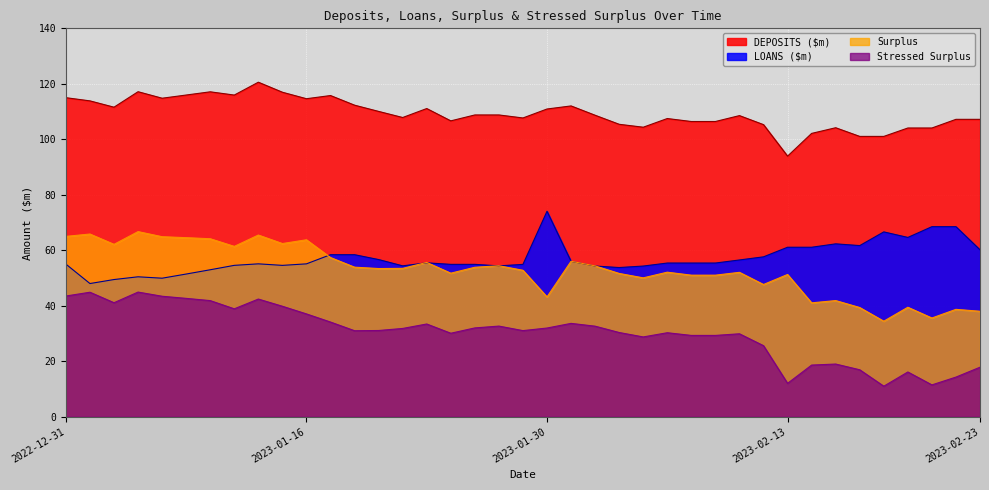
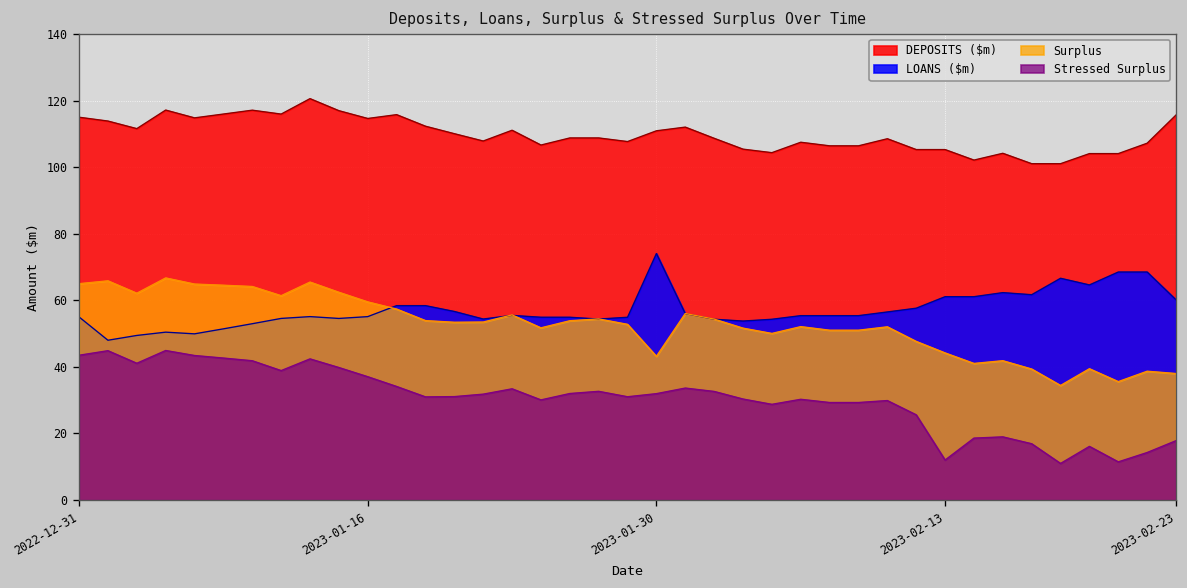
  {
    "DEPOSITS ($m)": {
      "2022-12-31": 115,
      "2023-01-16": 115,
      "2023-01-30": 111,
-     "2023-02-13": 94,
-     "2023-02-23": 107
+     "2023-02-13": 105,
+     "2023-02-23": 116
    },
    "LOANS ($m)": {
      "2022-12-31": 55,
      "2023-01-16": 55,
      "2023-01-30": 74,
      "2023-02-13": 61,
      "2023-02-23": 60
    },
    "Surplus": {
      "2022-12-31": 65,
-     "2023-01-16": 64,
+     "2023-01-16": 60,
      "2023-01-30": 43,
-     "2023-02-13": 51,
+     "2023-02-13": 44,
      "2023-02-23": 38
    },
    "Stressed Surplus": {
      "2022-12-31": 44,
      "2023-01-16": 37,
      "2023-01-30": 32,
      "2023-02-13": 12,
      "2023-02-23": 18
    }
  }
